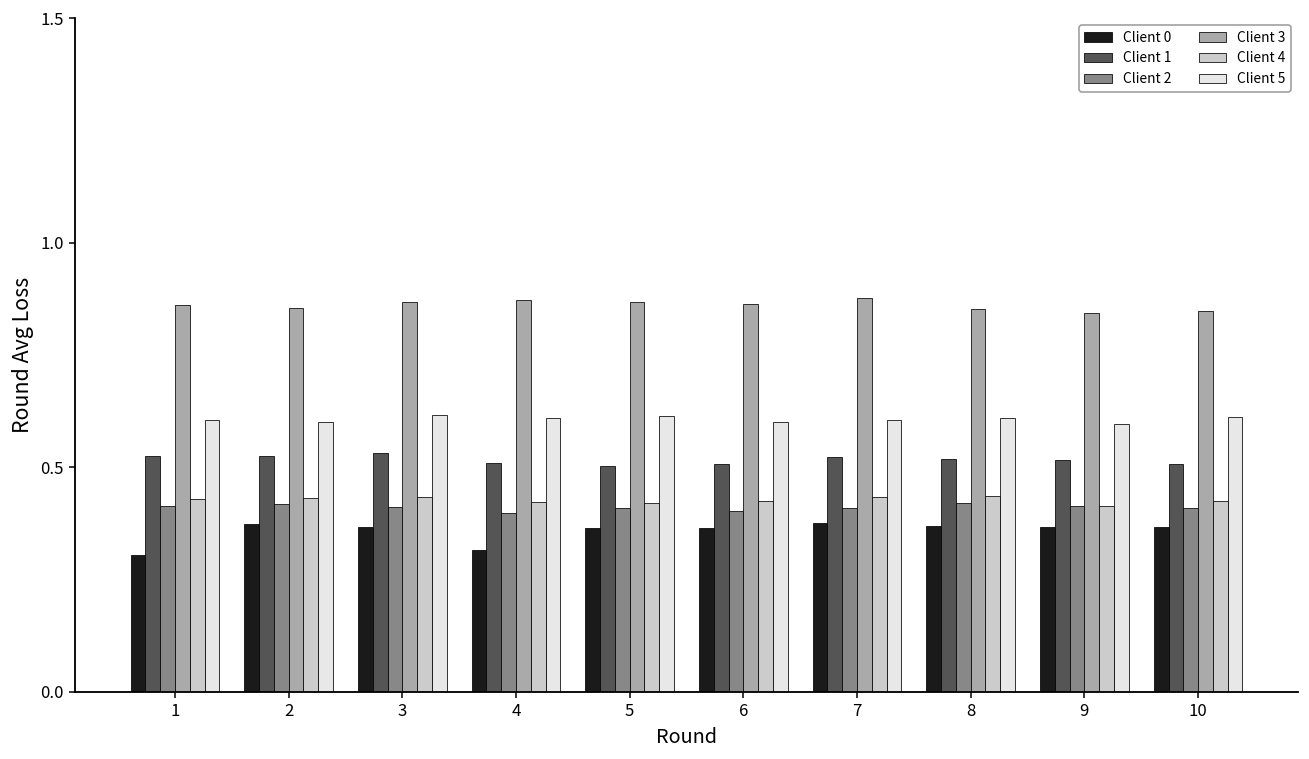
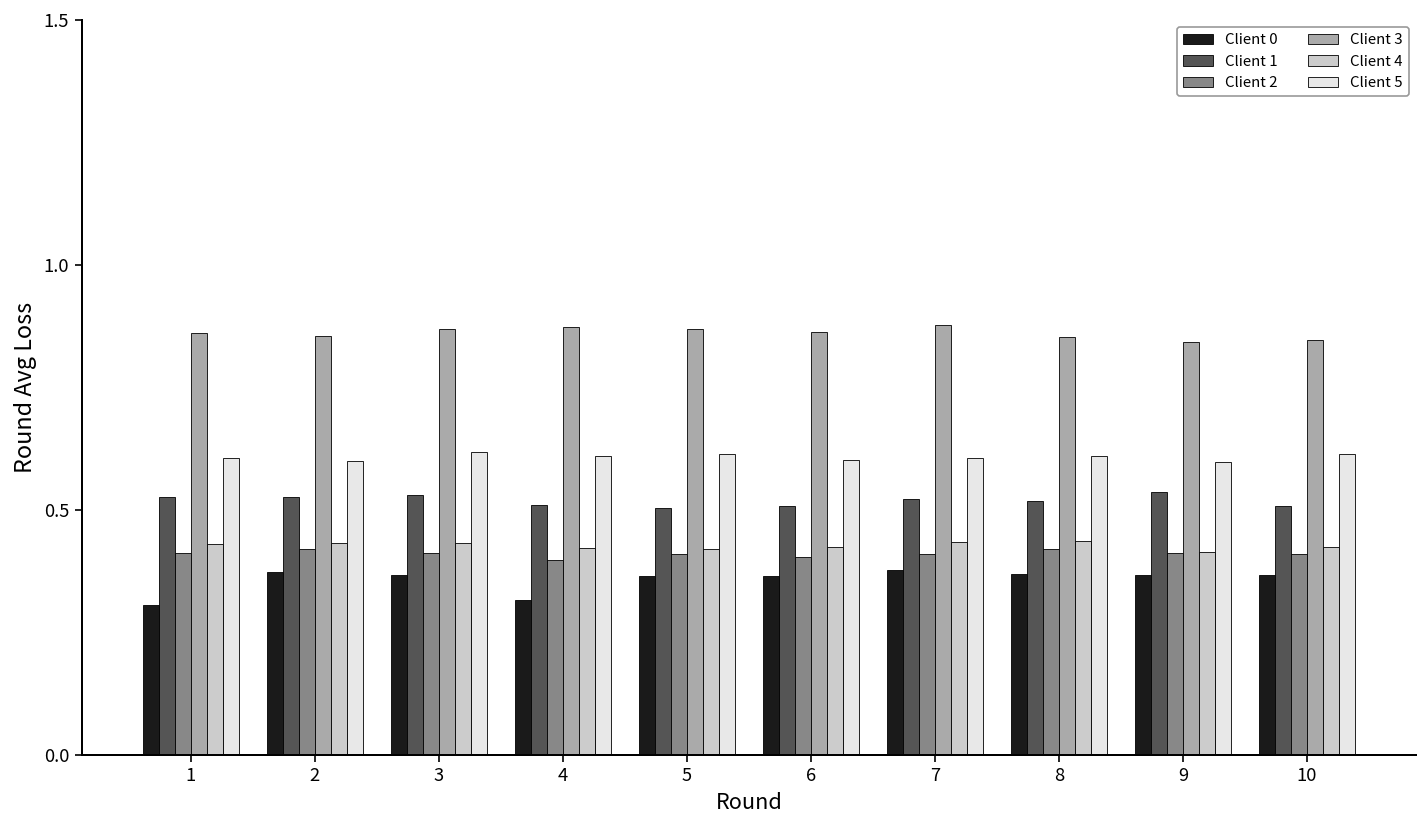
  {
    "Client 0": {
      "1": 0.31,
      "2": 0.37,
      "3": 0.37,
      "4": 0.32,
      "5": 0.36,
      "6": 0.37,
      "7": 0.38,
      "8": 0.37,
      "9": 0.37,
      "10": 0.37
    },
    "Client 1": {
      "1": 0.53,
      "2": 0.53,
      "3": 0.53,
      "4": 0.51,
      "5": 0.50,
      "6": 0.51,
      "7": 0.52,
      "8": 0.52,
-     "9": 0.52,
+     "9": 0.54,
      "10": 0.51
    }
  }
